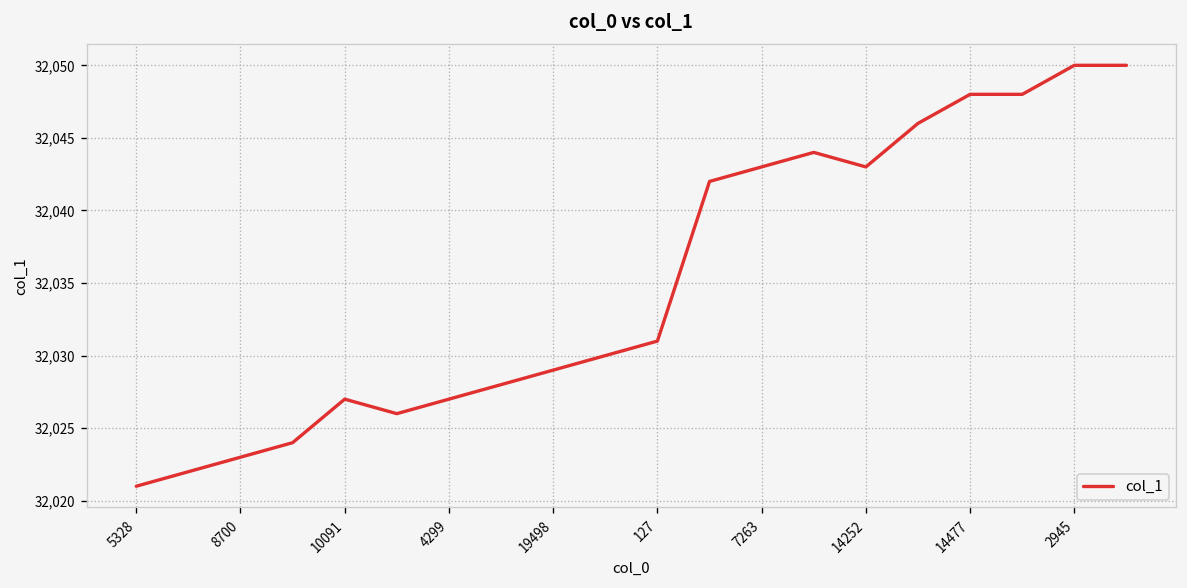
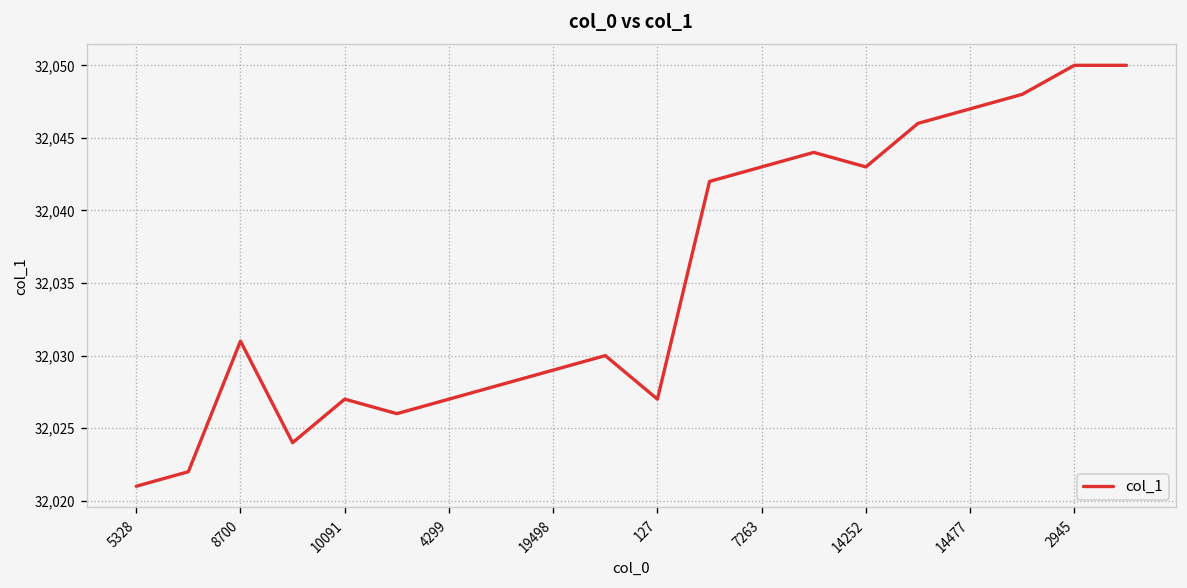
  {
    "5328": "32,021",
-   "8700": "32,023",
+   "8700": "32,031",
    "10091": "32,027",
    "4299": "32,027",
    "19498": "32,029",
-   "127": "32,031",
+   "127": "32,027",
    "7263": "32,043",
    "14252": "32,043",
-   "14477": "32,048",
+   "14477": "32,047",
    "2945": "32,050"
  }
